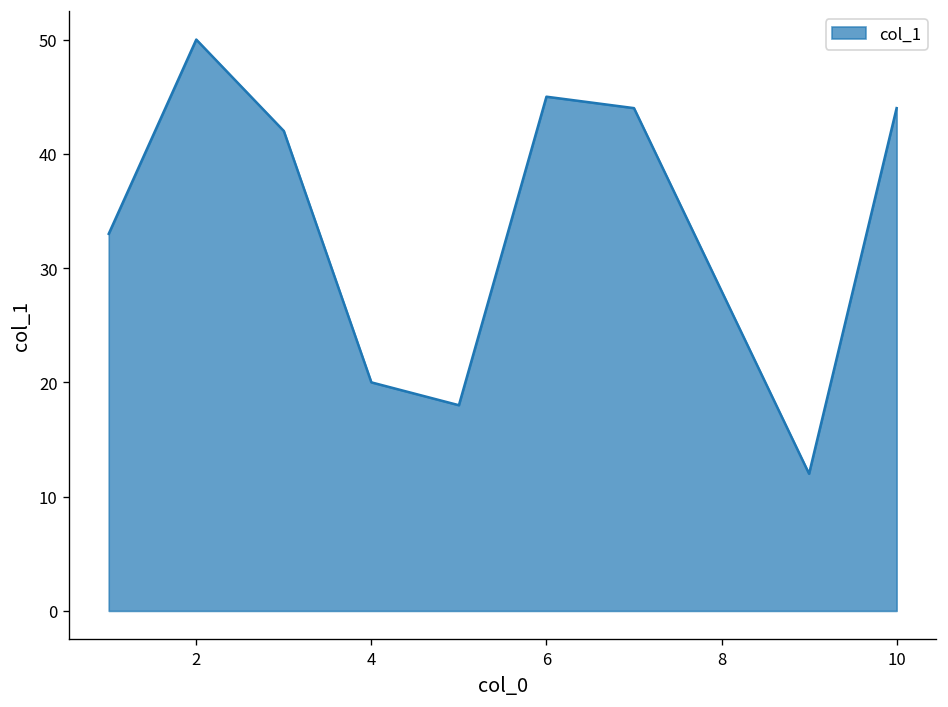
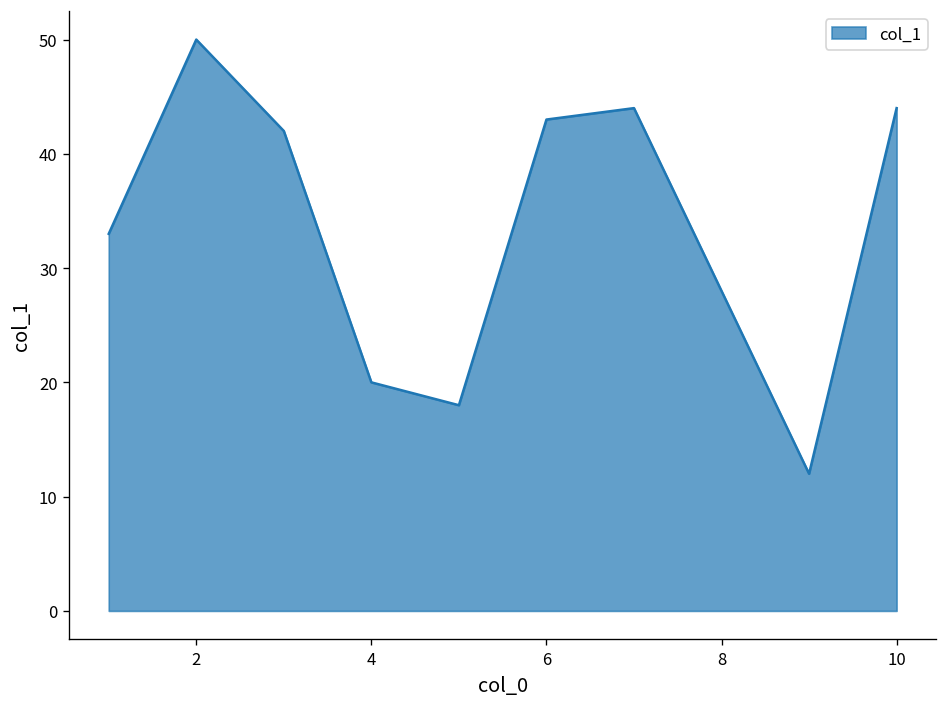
  {
    "2": 50,
    "4": 20,
-   "6": 45,
+   "6": 43,
    "8": 28,
    "10": 44
  }
